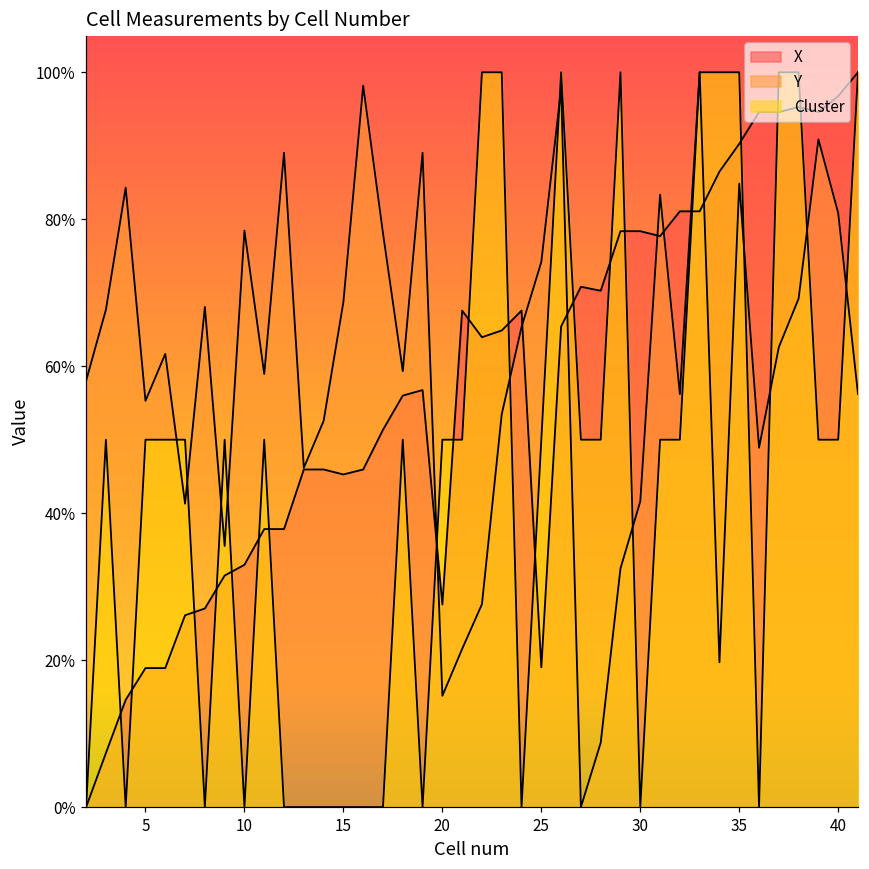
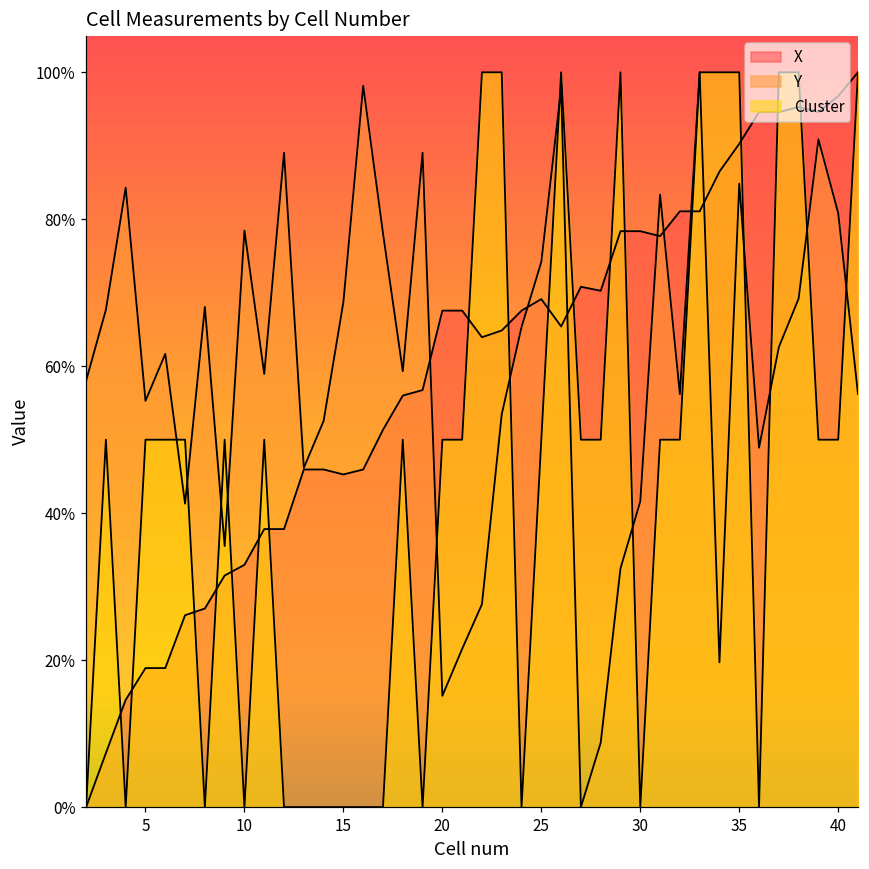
  {
    "X": {
      "5": "19%",
      "10": "33%",
      "15": "45%",
-     "20": "28%",
-     "25": "19%",
+     "20": "68%",
+     "25": "69%",
      "30": "78%",
      "35": "90%"
    },
    "Y": {
      "5": "55%",
      "10": "78%",
      "15": "69%",
      "20": "15%",
      "25": "74%",
      "30": "42%",
      "35": "85%",
      "40": "81%"
    },
    "Cluster": {
      "5": "50%",
      "10": "0%",
      "15": "0%",
      "20": "50%",
      "25": "50%",
      "30": "0%",
      "35": "100%",
      "40": "50%"
    }
  }
